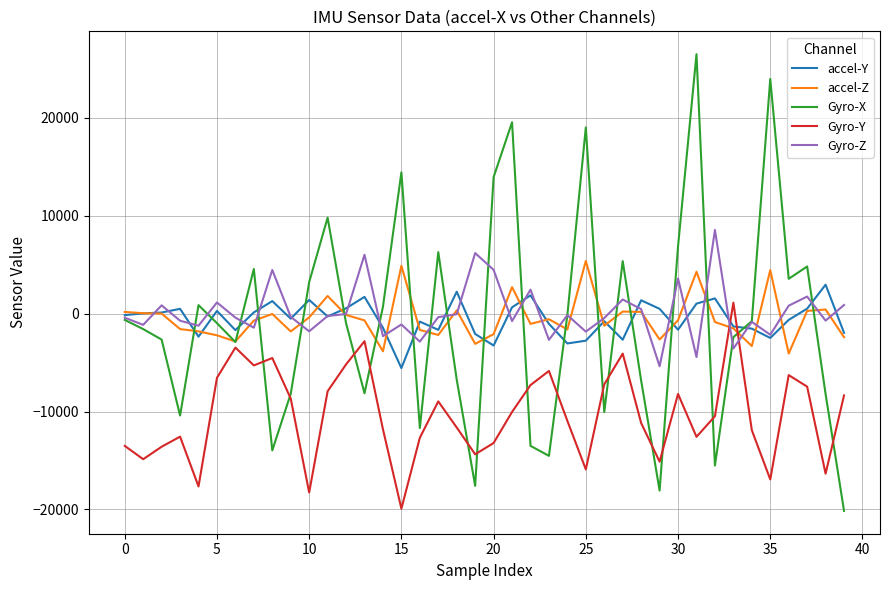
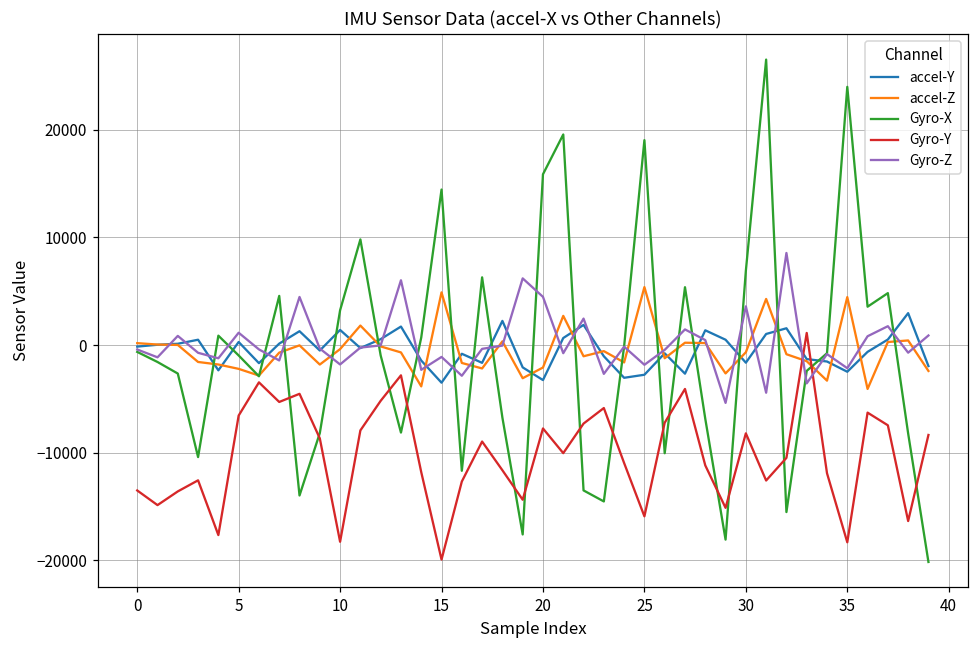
  {
    "accel-Y": {
      "0": 0,
      "5": 0,
      "10": 1000,
-     "15": -6000,
+     "15": -4000,
      "20": -3000,
      "25": -3000,
      "30": -2000,
      "35": -2000
    },
    "accel-Z": {
      "0": 0,
      "5": -2000,
      "10": 0,
      "15": 5000,
      "20": -2000,
      "25": 5000,
      "30": -1000,
      "35": 4000
    },
    "Gyro-X": {
      "5": -1000,
      "10": 3000,
      "15": 14000,
-     "20": 14000,
+     "20": 16000,
      "25": 19000,
      "30": 7000,
      "35": 24000
    },
    "Gyro-Y": {
      "0": -14000,
      "5": -7000,
      "10": -18000,
      "15": -20000,
-     "20": -13000,
+     "20": -8000,
      "25": -16000,
      "30": -8000,
-     "35": -17000
+     "35": -18000
    },
    "Gyro-Z": {
      "5": 1000,
      "10": -2000,
      "15": -1000,
      "20": 4000,
      "25": -2000,
      "30": 4000,
      "35": -2000
    }
  }
